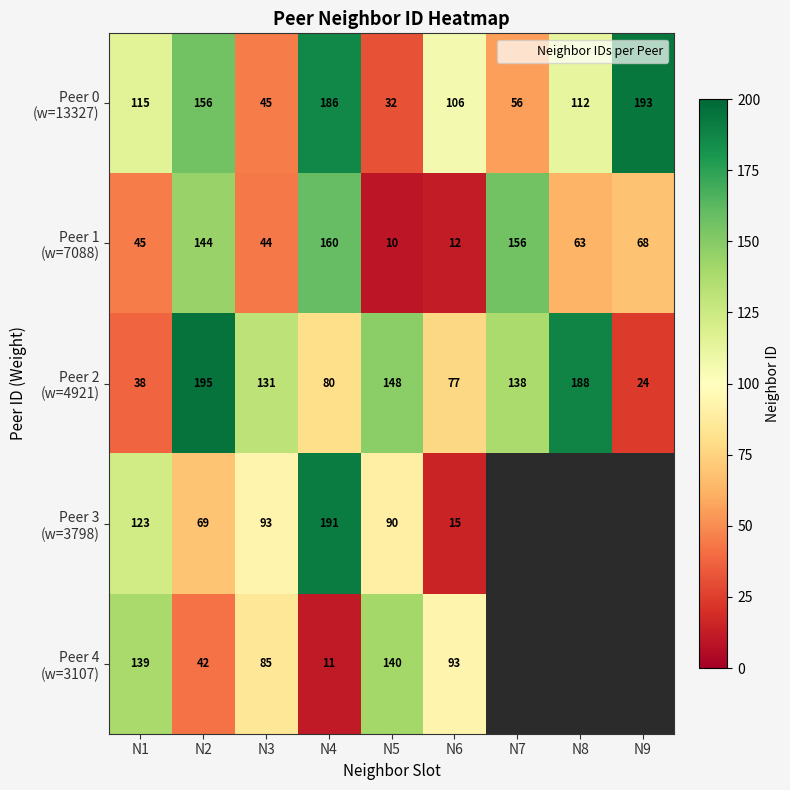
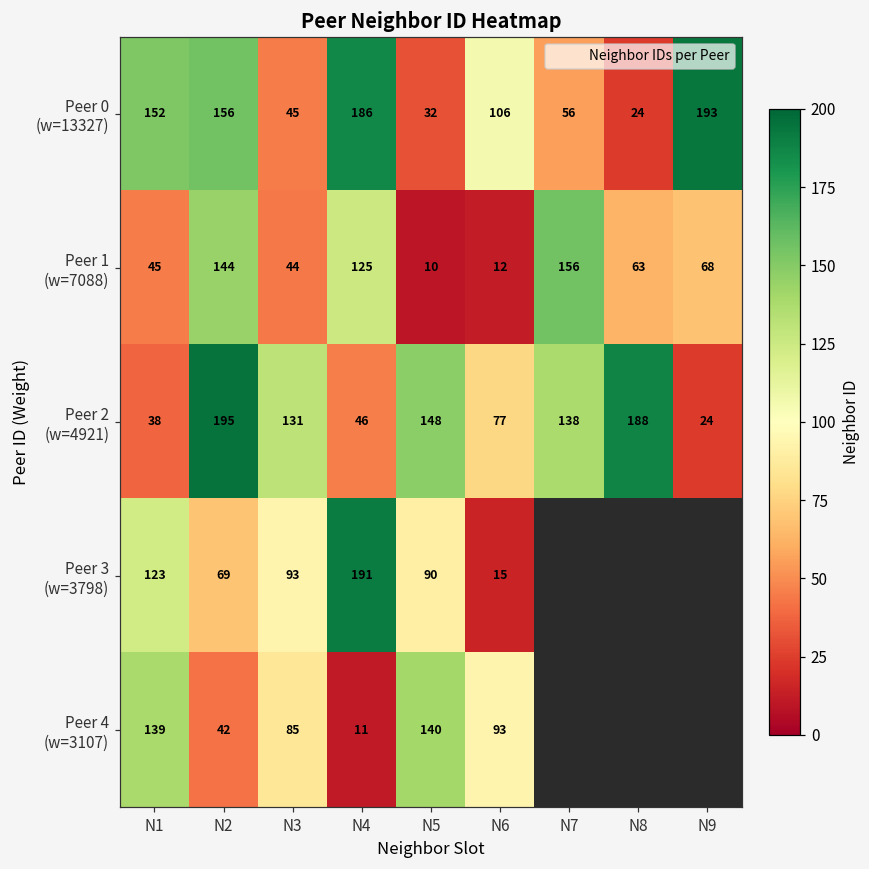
  {
    "Peer 0 (w=13327)": {
-     "N1": 115,
+     "N1": 152,
      "N2": 156,
      "N3": 45,
      "N4": 186,
      "N5": 32,
      "N6": 106,
      "N7": 56,
-     "N8": 112,
+     "N8": 24,
      "N9": 193
    },
    "Peer 1 (w=7088)": {
      "N1": 45,
      "N2": 144,
      "N3": 44,
-     "N4": 160,
+     "N4": 125,
      "N5": 10,
      "N6": 12,
      "N7": 156,
      "N8": 63,
      "N9": 68
    },
    "Peer 2 (w=4921)": {
      "N1": 38,
      "N2": 195,
      "N3": 131,
-     "N4": 80,
+     "N4": 46,
      "N5": 148,
      "N6": 77,
      "N7": 138,
      "N8": 188,
      "N9": 24
    },
    "Peer 3 (w=3798)": {
      "N1": 123,
      "N2": 69,
      "N3": 93,
      "N4": 191,
      "N5": 90,
      "N6": 15
    },
    "Peer 4 (w=3107)": {
      "N1": 139,
      "N2": 42,
      "N3": 85,
      "N4": 11,
      "N5": 140,
      "N6": 93
    }
  }
